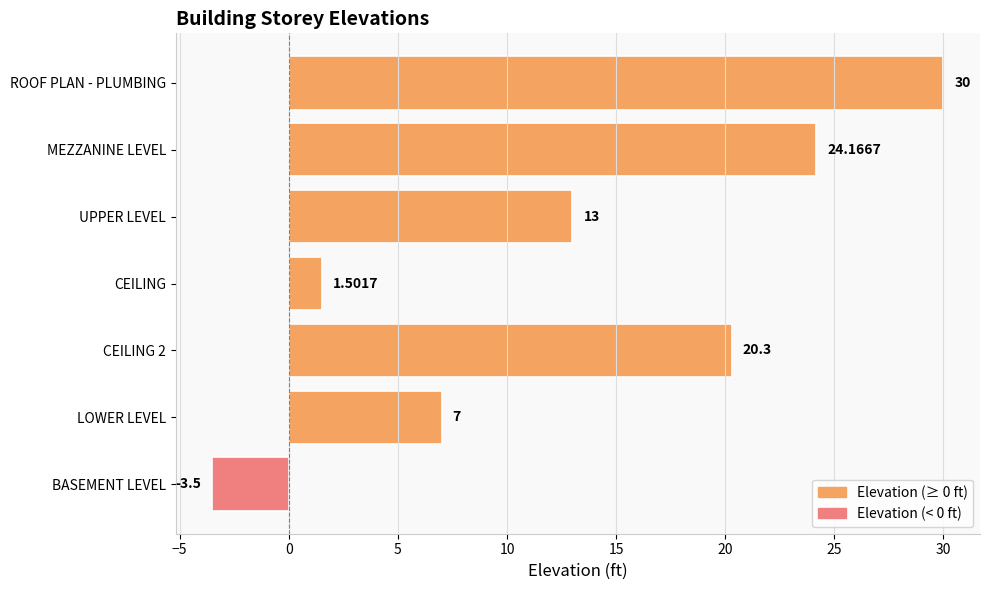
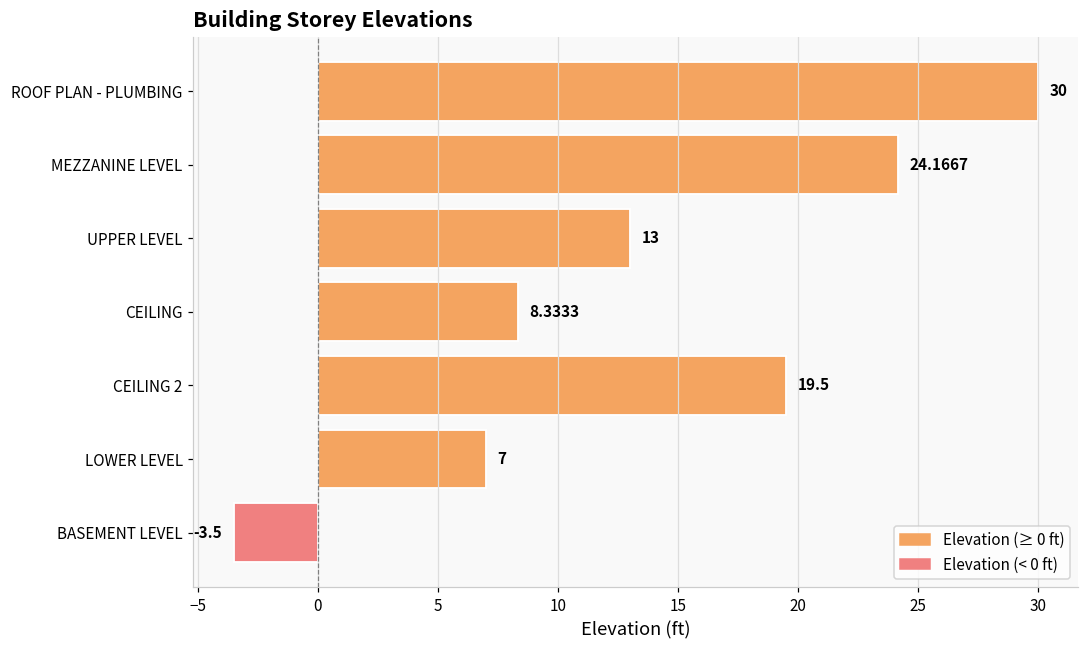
  {
    "ROOF PLAN - PLUMBING": 30,
    "MEZZANINE LEVEL": 24.1667,
    "UPPER LEVEL": 13,
-   "CEILING": 1.5017,
-   "CEILING 2": 20.3,
+   "CEILING": 8.3333,
+   "CEILING 2": 19.5,
    "LOWER LEVEL": 7,
    "BASEMENT LEVEL": -3.5
  }
